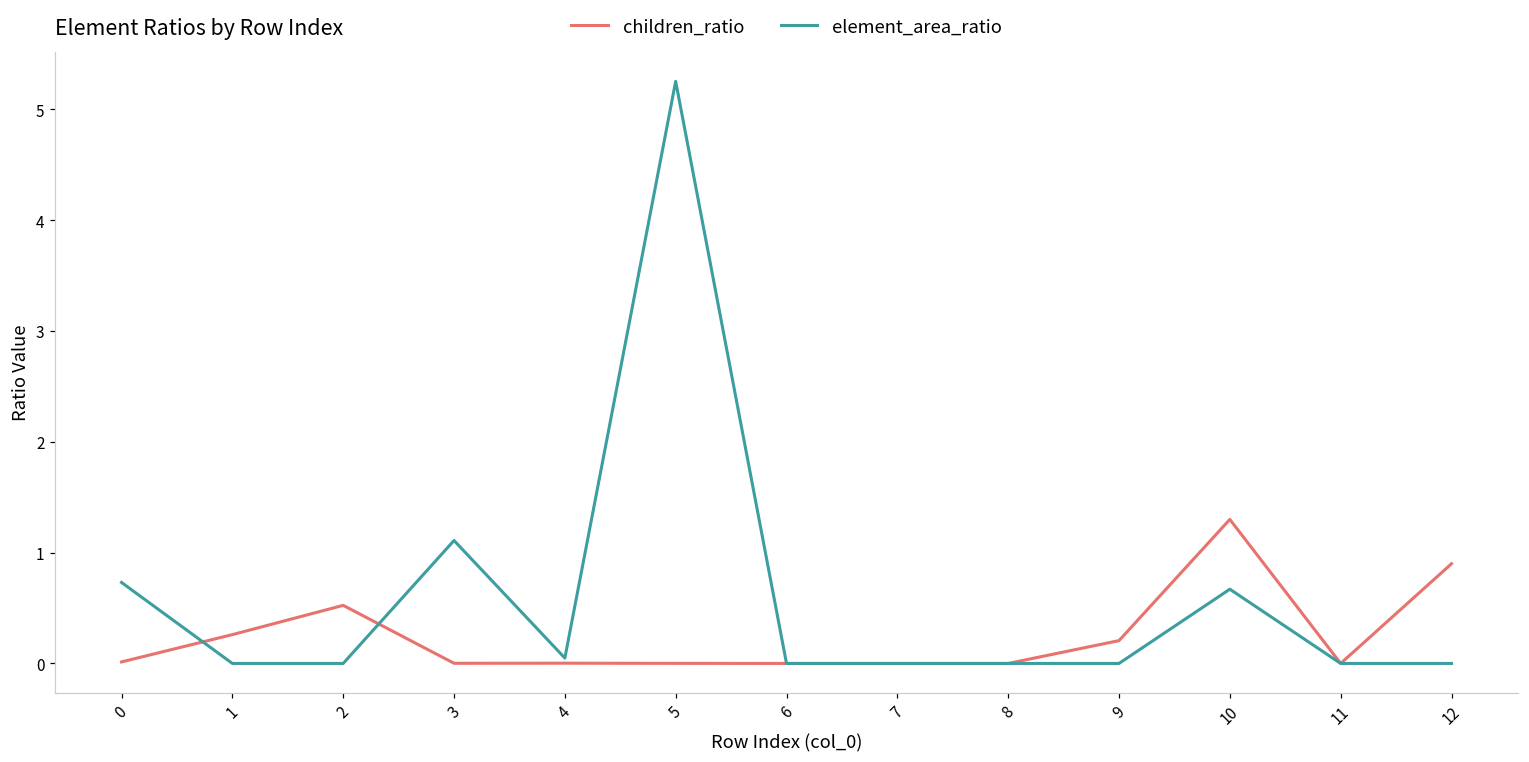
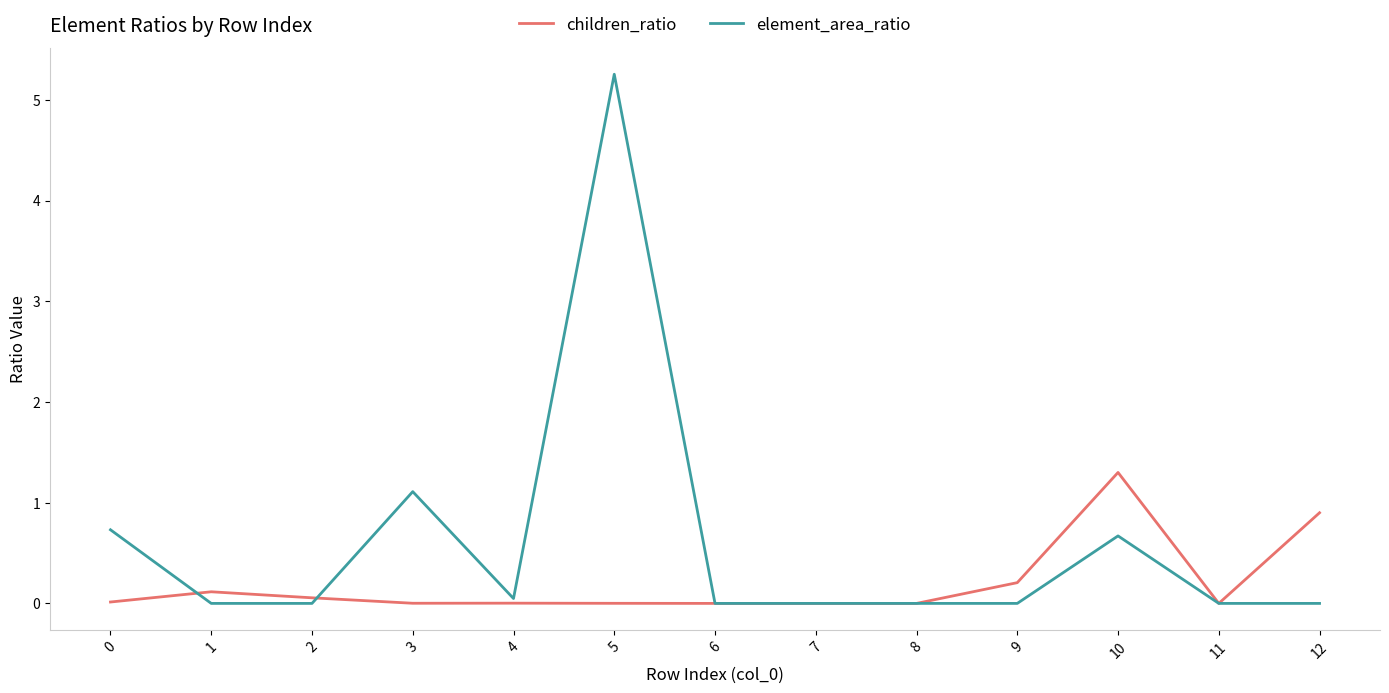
  {
    "children_ratio": {
      "0": 0.01,
-     "1": 0.26,
-     "2": 0.52,
+     "1": 0.12,
+     "2": 0.06,
      "3": 0.00,
      "4": 0.00,
      "5": 0.00,
      "9": 0.21,
      "10": 1.30,
      "12": 0.90
    },
    "element_area_ratio": {
      "0": 0.73,
      "1": 0.00,
      "2": 0.00,
      "3": 1.11,
      "4": 0.05,
      "5": 5.25,
      "9": 0.00,
      "10": 0.67,
      "12": 0.00
    }
  }
